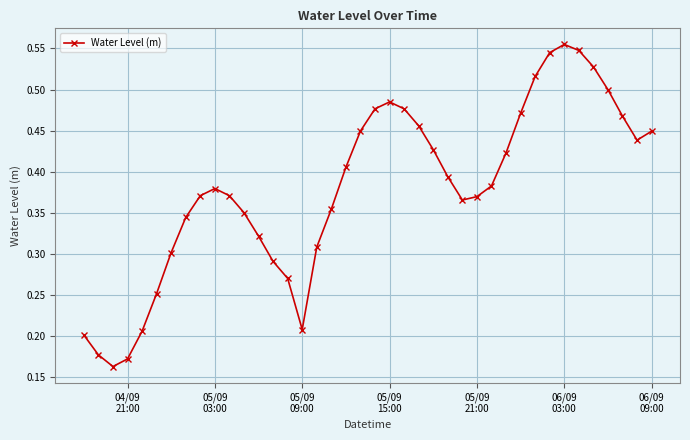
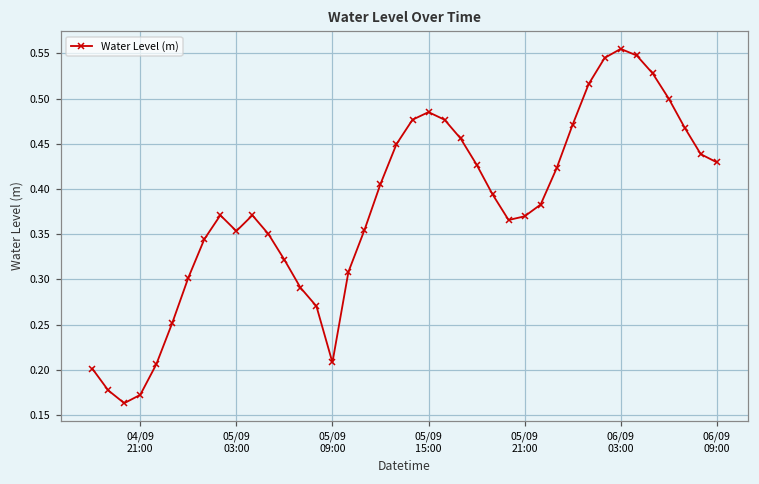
  {
    "04/09 21:00": 0.17,
-   "05/09 03:00": 0.38,
+   "05/09 03:00": 0.35,
    "05/09 09:00": 0.21,
    "05/09 15:00": 0.48,
    "05/09 21:00": 0.37,
    "06/09 03:00": 0.55,
-   "06/09 09:00": 0.45
+   "06/09 09:00": 0.43
  }
